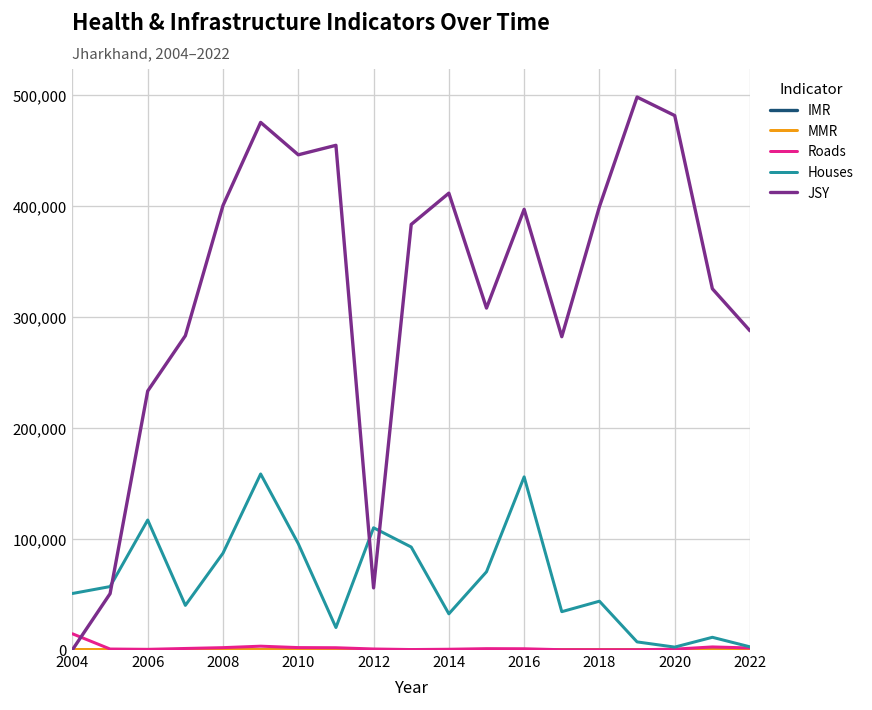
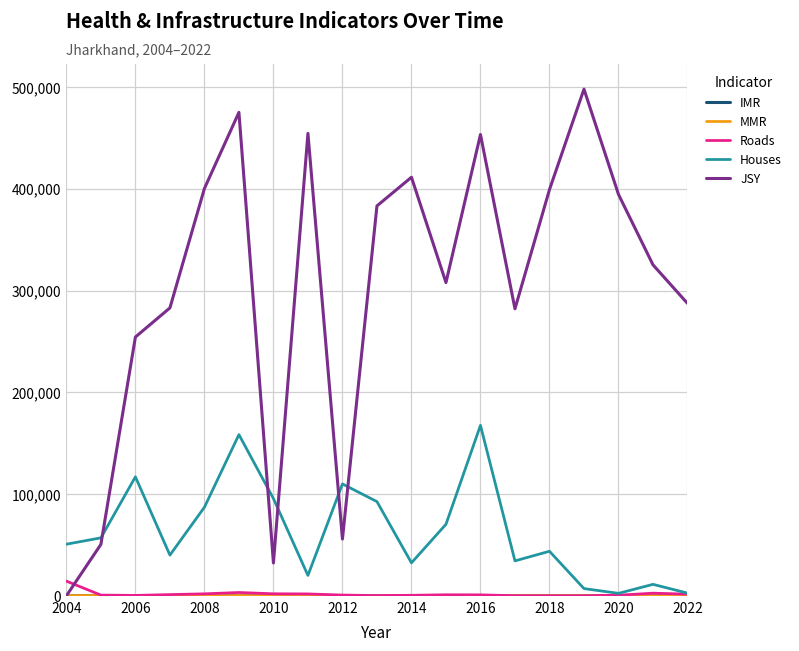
  {
    "Roads": {
      "2004": "10,000"
    },
    "Houses": {
      "2004": "50,000",
      "2006": "120,000",
      "2008": "90,000",
      "2010": "100,000",
      "2012": "110,000",
      "2014": "30,000",
-     "2016": "160,000",
+     "2016": "170,000",
      "2018": "40,000"
    },
    "JSY": {
-     "2006": "230,000",
+     "2006": "250,000",
      "2008": "400,000",
-     "2010": "450,000",
+     "2010": "30,000",
      "2012": "60,000",
      "2014": "410,000",
-     "2016": "400,000",
+     "2016": "450,000",
      "2018": "400,000",
-     "2020": "480,000",
+     "2020": "390,000",
      "2022": "290,000"
    }
  }
